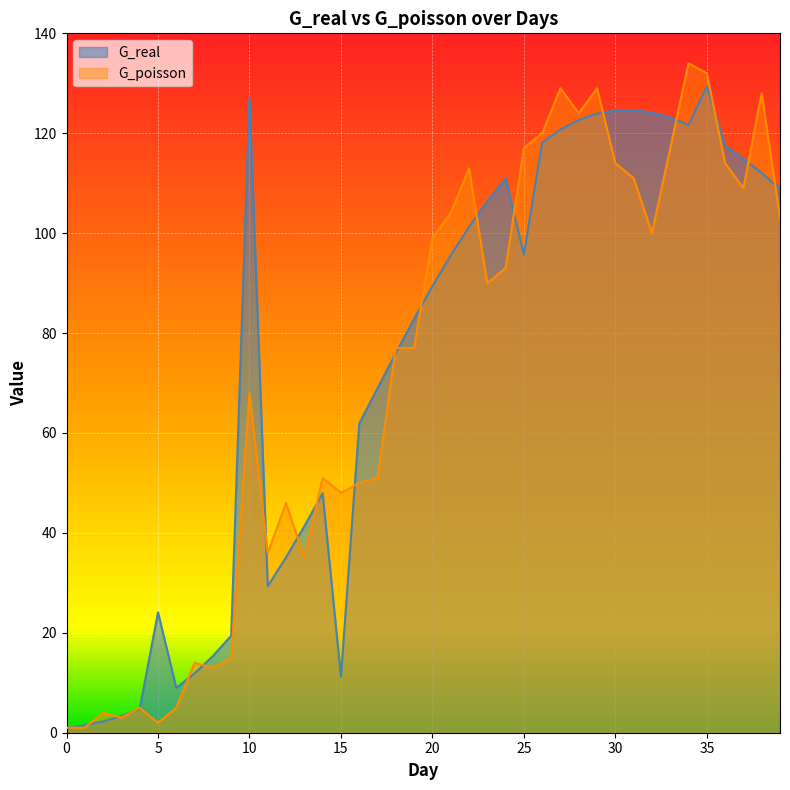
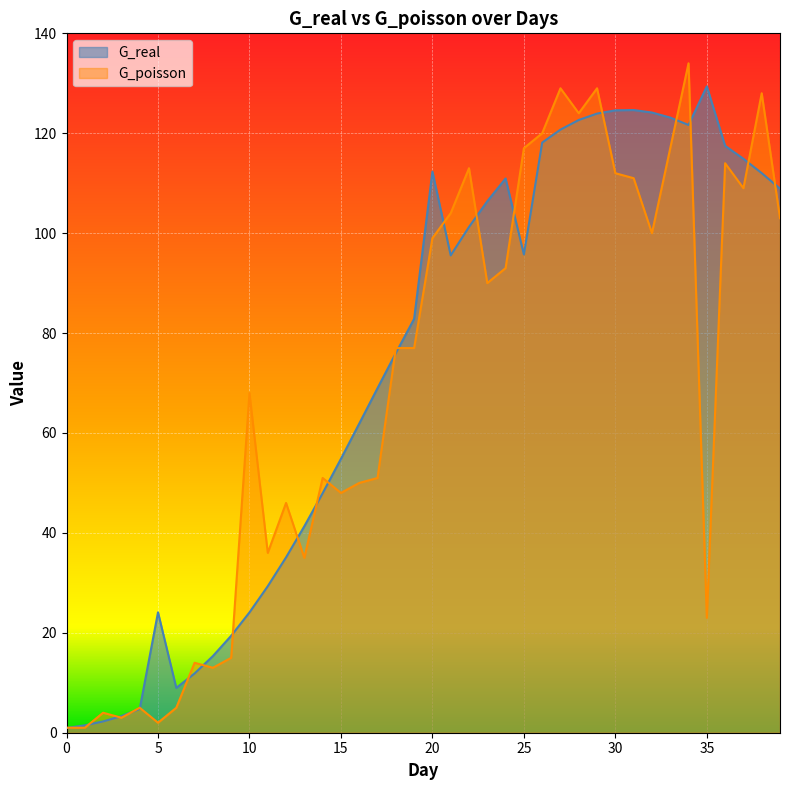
  {
    "G_real": {
      "5": 24,
-     "10": 127,
-     "15": 11,
-     "20": 89,
+     "10": 24,
+     "15": 55,
+     "20": 112,
      "25": 96,
      "30": 125,
      "35": 129
    },
    "G_poisson": {
      "5": 2,
      "10": 68,
      "15": 48,
      "20": 99,
      "25": 117,
-     "30": 114,
-     "35": 132
+     "30": 112,
+     "35": 23
    }
  }
